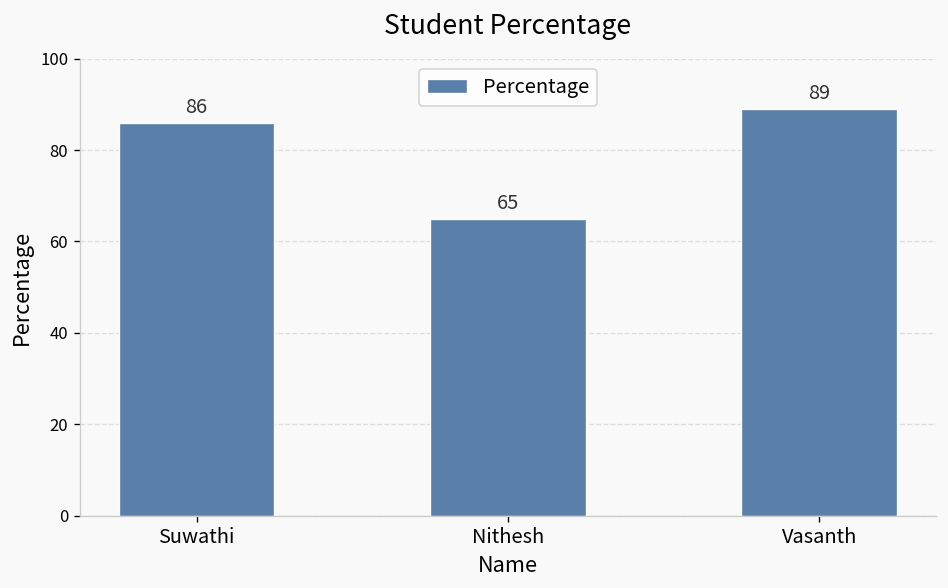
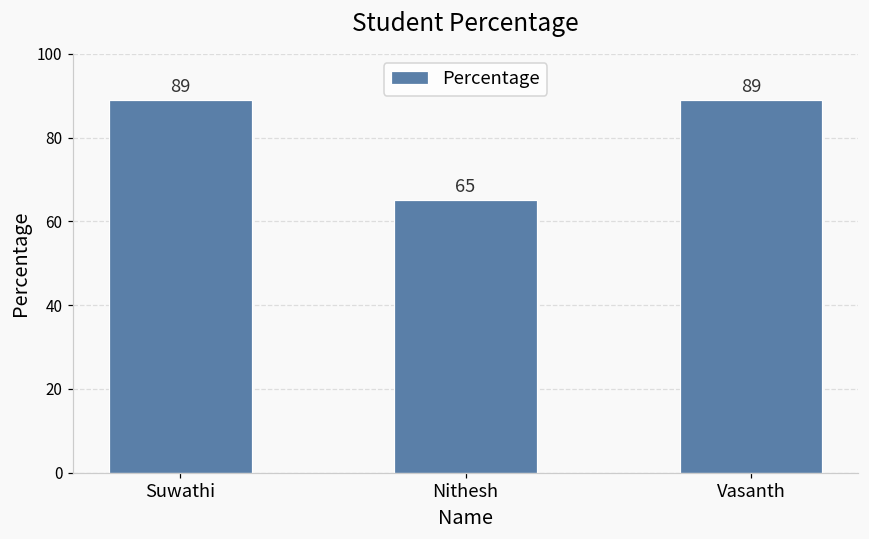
  {
-   "Suwathi": 86,
+   "Suwathi": 89,
    "Nithesh": 65,
    "Vasanth": 89
  }
